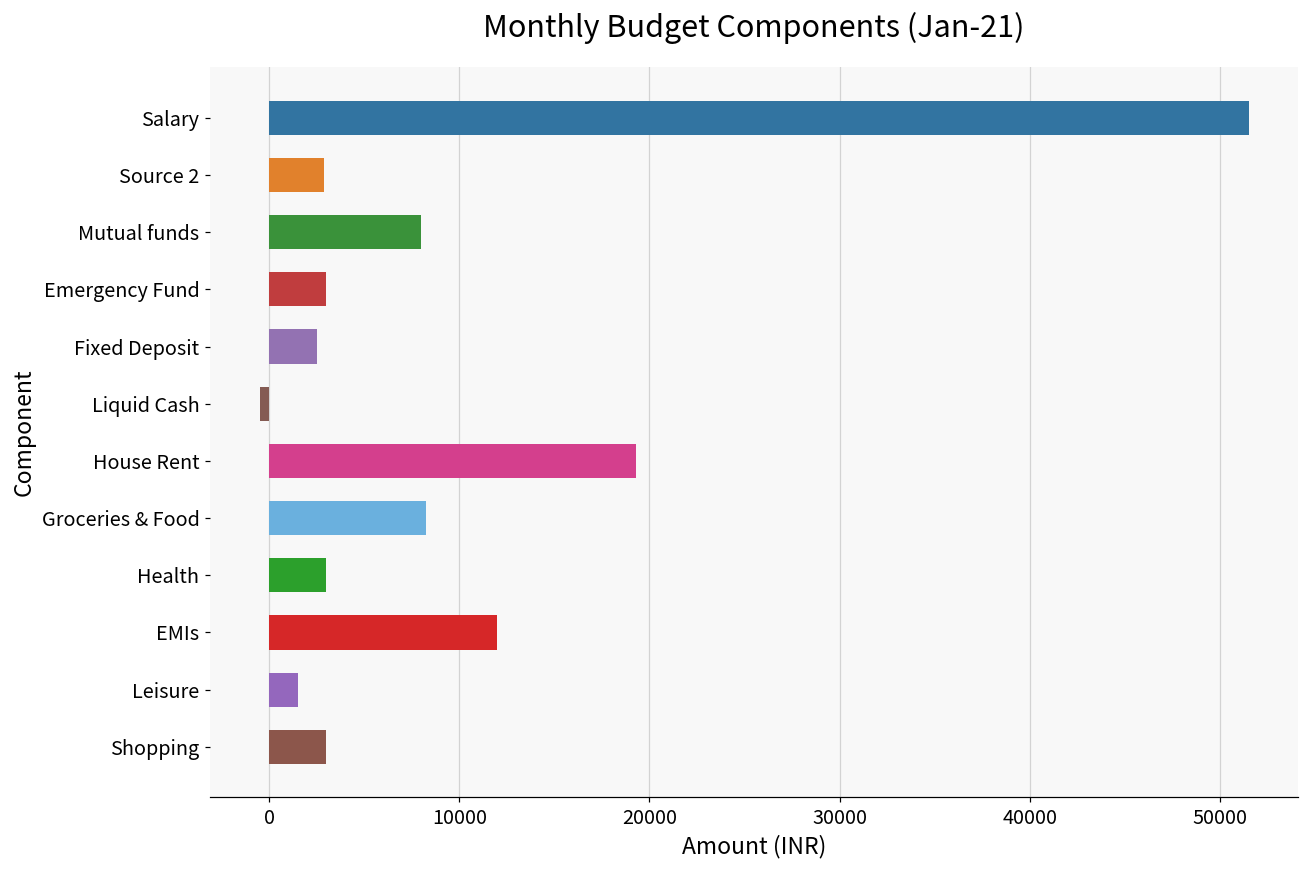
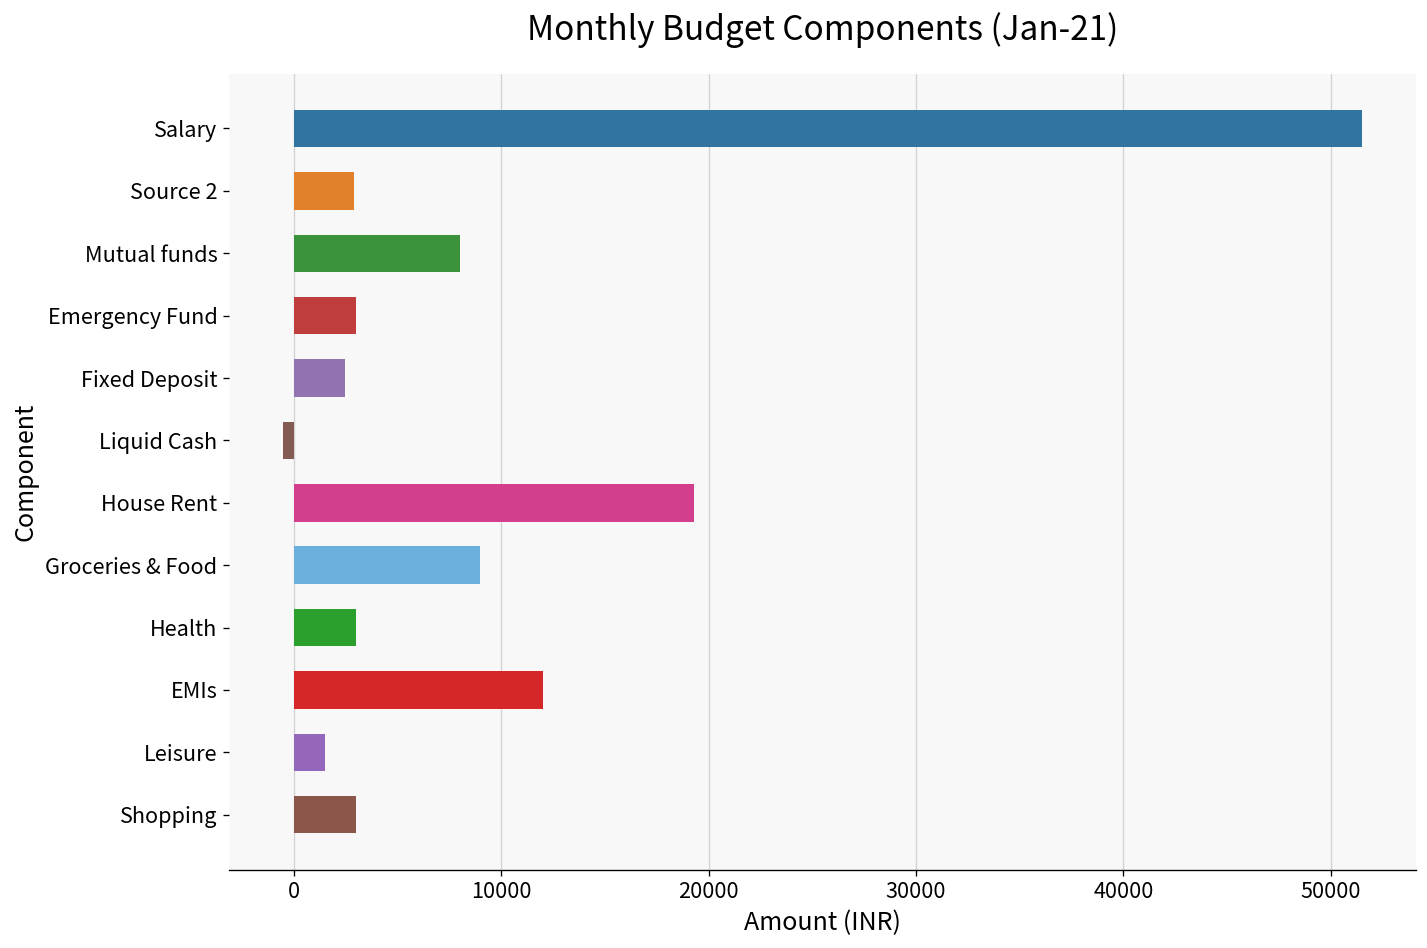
  {
    "Salary": 51500,
    "Source 2": 2900,
    "Mutual funds": 8000,
    "Emergency Fund": 3000,
    "Fixed Deposit": 2500,
    "Liquid Cash": -500,
    "House Rent": 19300,
-   "Groceries & Food": 8300,
+   "Groceries & Food": 9000,
    "Health": 3000,
    "EMIs": 12000,
    "Leisure": 1500,
    "Shopping": 3000
  }
